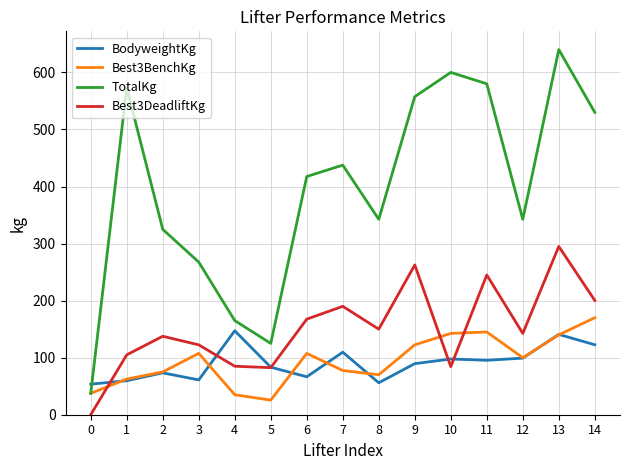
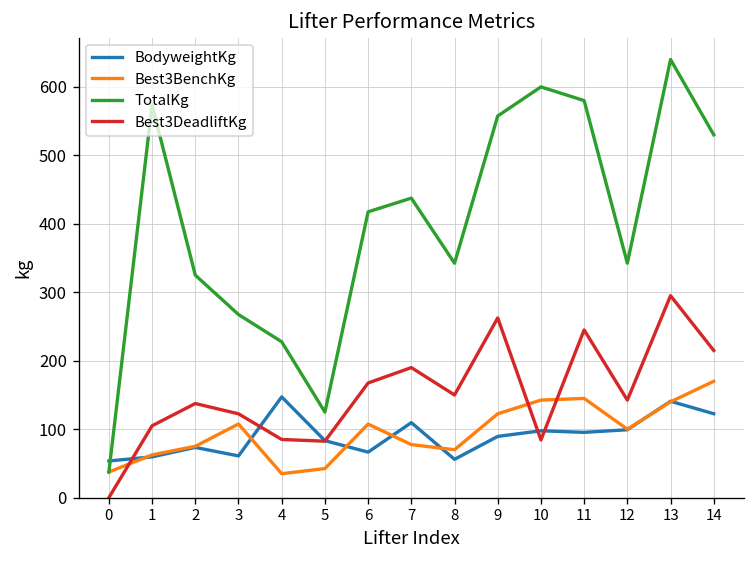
  {
    "BodyweightKg": {
      "0": 50,
      "3": 60,
      "4": 150,
      "6": 70,
      "7": 110,
      "8": 60,
      "9": 90,
      "10": 100,
      "11": 100,
      "14": 120
    },
    "Best3BenchKg": {
      "3": 110,
      "4": 40,
-     "5": 30,
+     "5": 40,
      "6": 110,
      "7": 80,
      "8": 70,
      "9": 120,
      "10": 140,
      "11": 150,
      "14": 170
    },
    "TotalKg": {
      "2": 330,
      "3": 270,
-     "4": 170,
+     "4": 230,
      "5": 130,
      "6": 420,
      "7": 440,
      "8": 340,
      "9": 560,
      "10": 600,
      "11": 580,
      "12": 340,
      "13": 640,
      "14": 530
    },
    "Best3DeadliftKg": {
      "0": 0,
      "1": 110,
      "2": 140,
      "3": 120,
      "4": 90,
      "6": 170,
      "7": 190,
      "8": 150,
      "9": 260,
      "10": 80,
      "11": 250,
      "12": 140,
      "13": 300,
-     "14": 200
+     "14": 220
    }
  }
